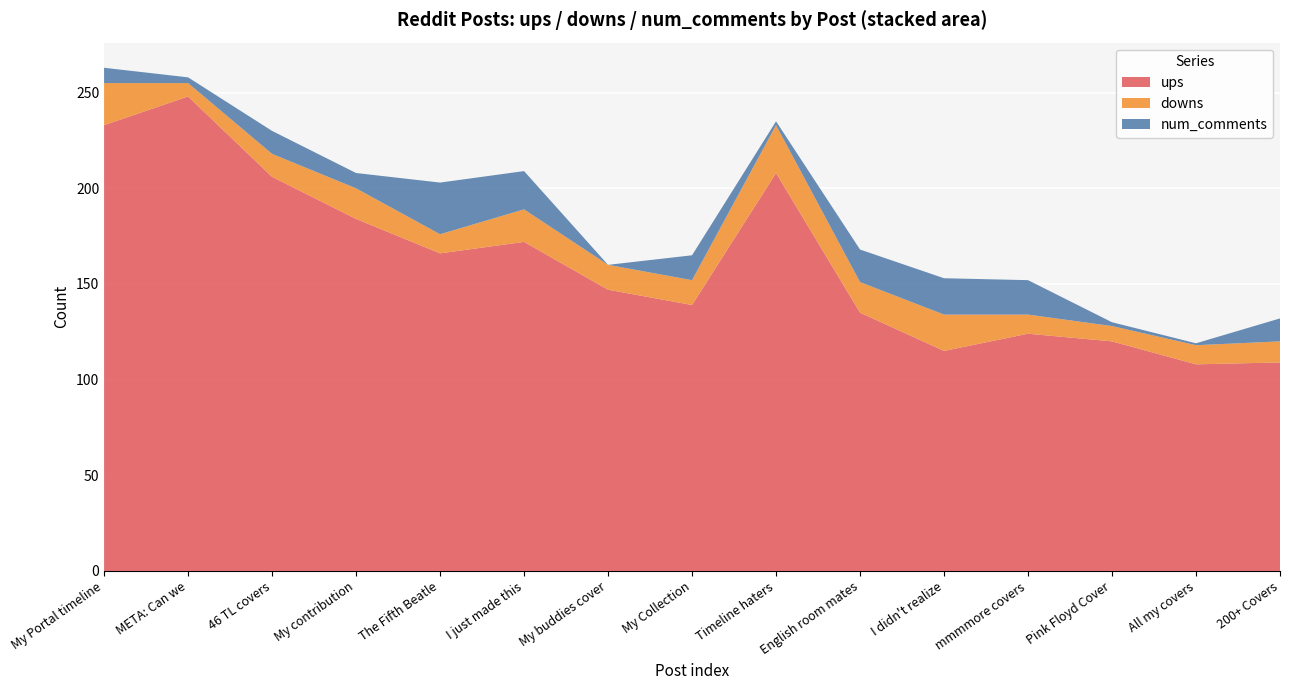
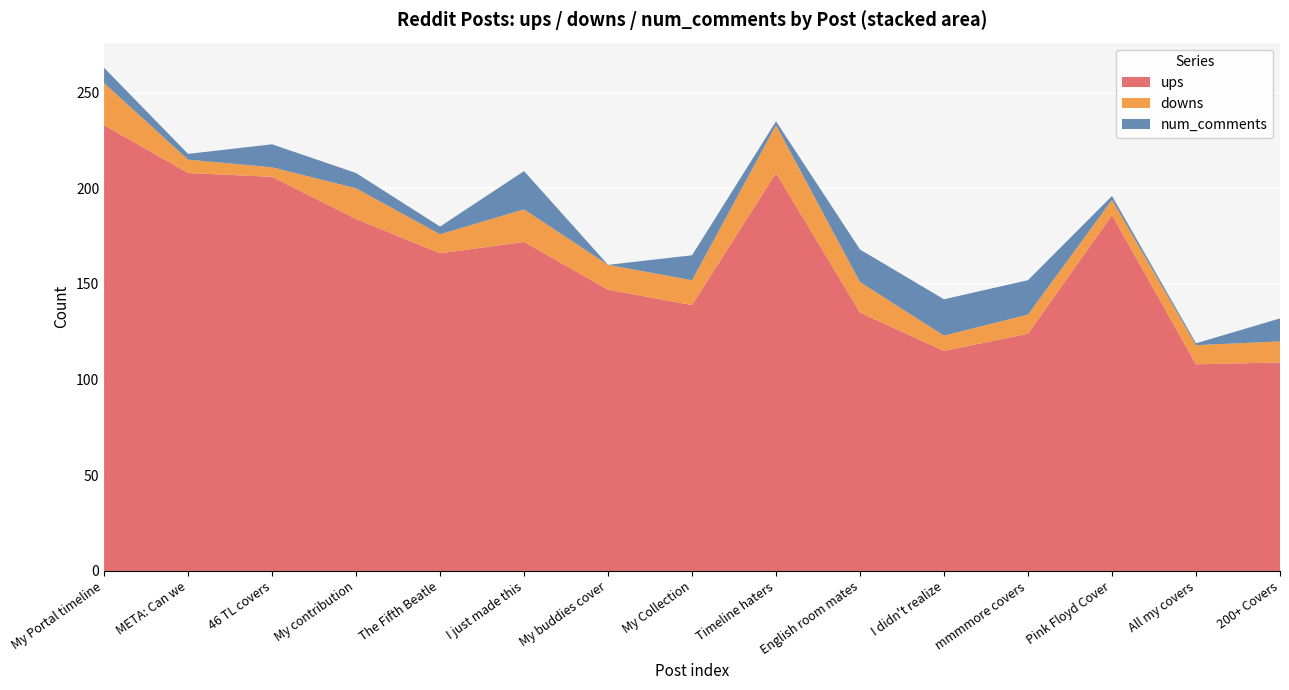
  {
    "ups": {
      "My Portal timeline": 233,
-     "META: Can we": 248,
+     "META: Can we": 208,
      "46 TL covers": 206,
      "My contribution": 184,
      "The Fifth Beatle": 166,
      "I just made this": 172,
      "My buddies cover": 147,
      "My Collection": 139,
      "Timeline haters": 208,
      "English room mates": 135,
      "I didn't realize": 115,
      "mmmmore covers": 124,
-     "Pink Floyd Cover": 120,
+     "Pink Floyd Cover": 186,
      "All my covers": 108,
      "200+ Covers": 109
    },
    "downs": {
      "My Portal timeline": 22,
      "META: Can we": 7,
-     "46 TL covers": 12,
+     "46 TL covers": 5,
      "My contribution": 16,
      "The Fifth Beatle": 10,
      "I just made this": 17,
      "My Collection": 13,
      "Timeline haters": 25,
      "English room mates": 16,
-     "I didn't realize": 19,
+     "I didn't realize": 8,
      "mmmmore covers": 10,
      "Pink Floyd Cover": 8,
      "200+ Covers": 11
    },
    "num_comments": {
      "My Portal timeline": 8,
      "META: Can we": 3,
      "46 TL covers": 12,
      "My contribution": 8,
-     "The Fifth Beatle": 27,
+     "The Fifth Beatle": 4,
      "I just made this": 20,
      "My Collection": 13,
      "Timeline haters": 2,
      "English room mates": 17,
      "I didn't realize": 19,
      "mmmmore covers": 18,
      "Pink Floyd Cover": 2,
      "200+ Covers": 12
    }
  }
